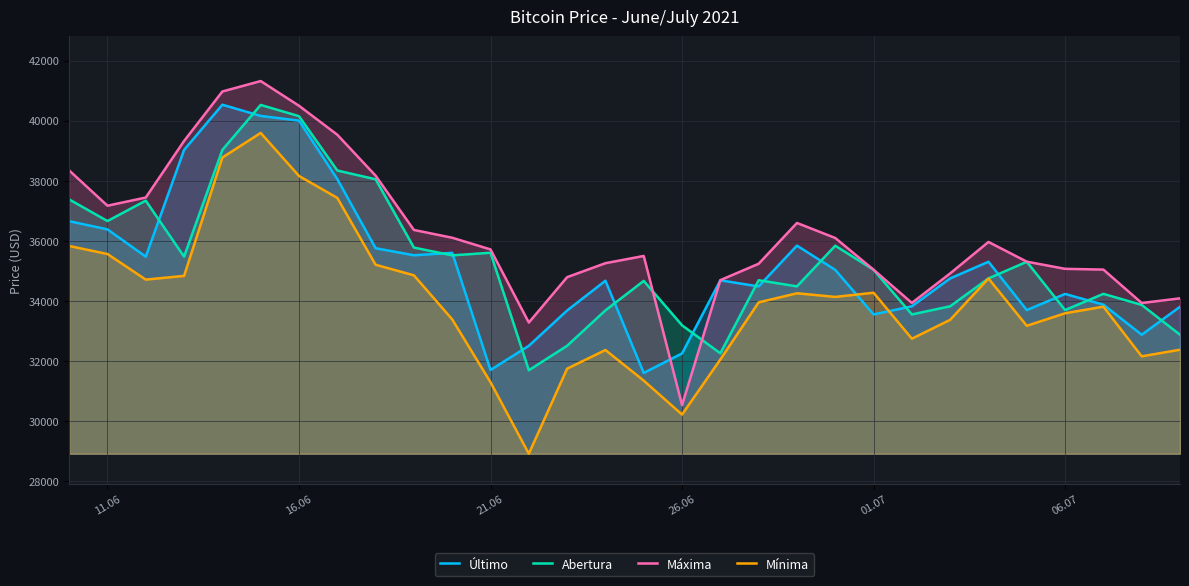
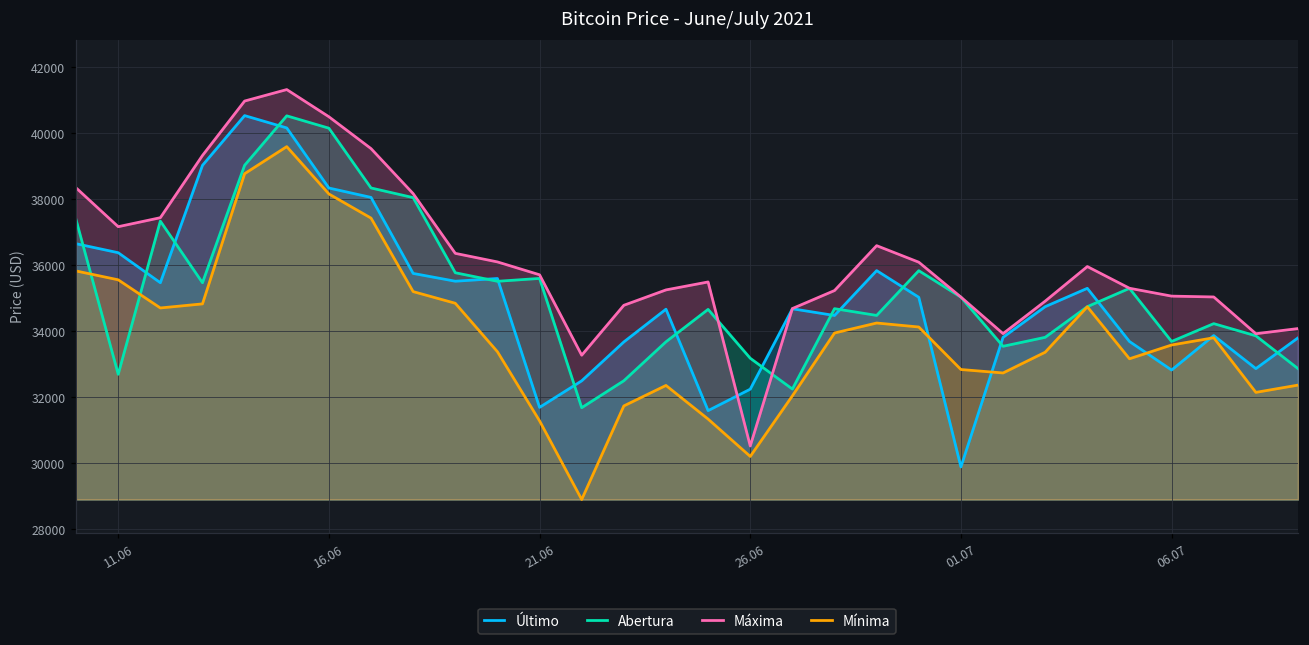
  {
    "Último": {
      "11.06": 36400,
-     "16.06": 40000,
+     "16.06": 38300,
      "21.06": 31700,
      "26.06": 32200,
-     "01.07": 33500,
-     "06.07": 34200
+     "01.07": 29900,
+     "06.07": 32800
    },
    "Abertura": {
-     "11.06": 36700,
+     "11.06": 32700,
      "16.06": 40100,
      "21.06": 35600,
      "26.06": 33200,
      "06.07": 33700
    },
    "Máxima": {
      "11.06": 37200,
      "16.06": 40500,
      "21.06": 35700,
      "26.06": 30500,
      "06.07": 35100
    },
    "Mínima": {
      "11.06": 35600,
      "16.06": 38200,
      "21.06": 31300,
      "26.06": 30200,
-     "01.07": 34300,
+     "01.07": 32800,
      "06.07": 33600
    }
  }
